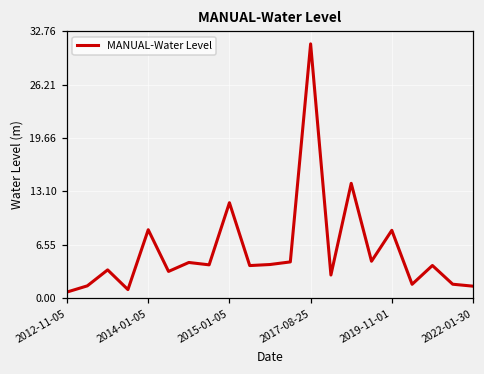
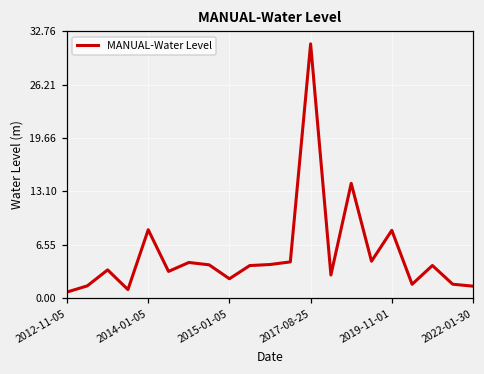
  {
    "2012-11-05": 1,
    "2014-01-05": 8,
-   "2015-01-05": 12,
+   "2015-01-05": 2,
    "2017-08-25": 31,
    "2019-11-01": 8,
    "2022-01-30": 1
  }
